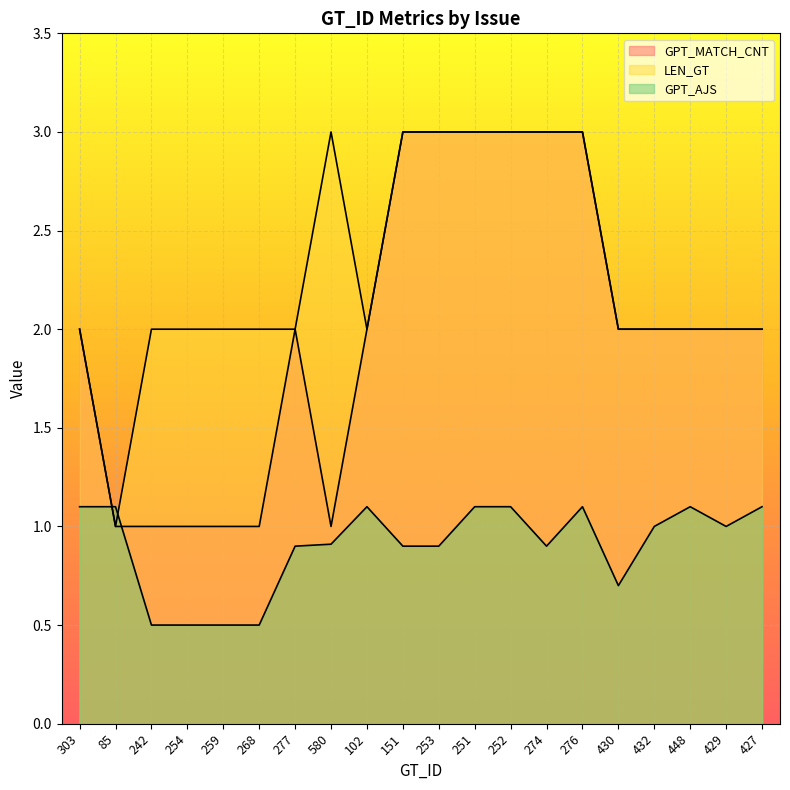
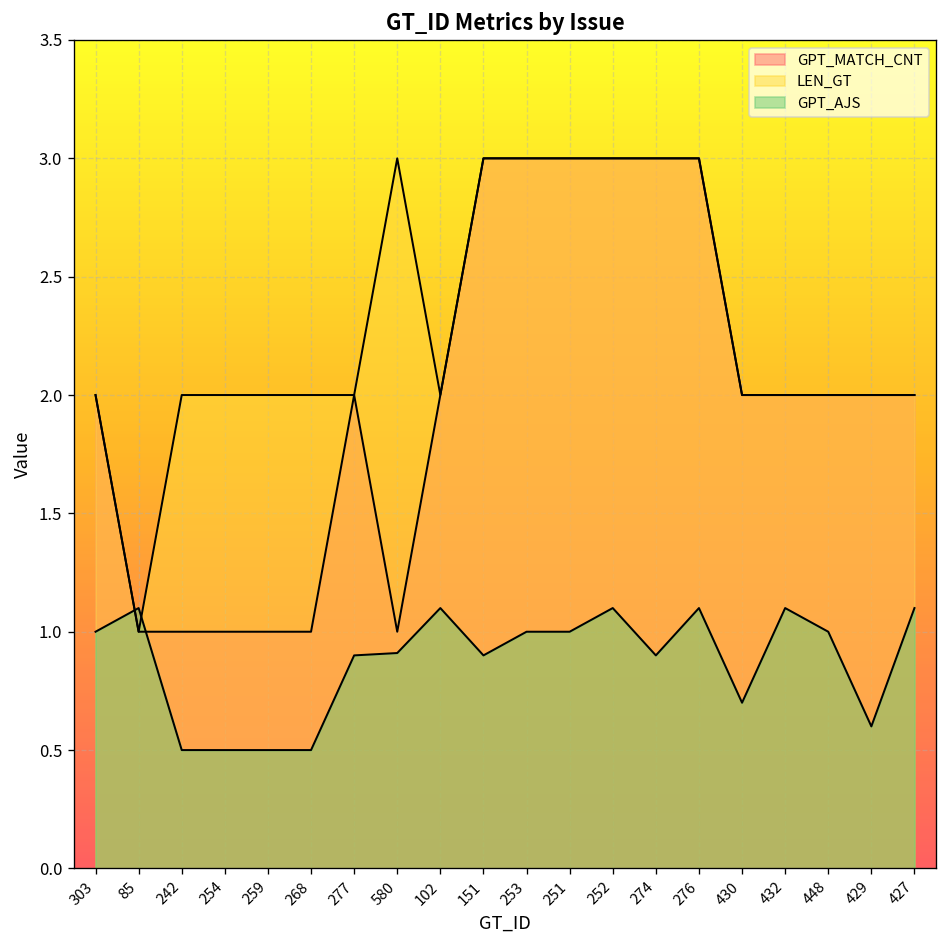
  {
    "GPT_MATCH_CNT": {
      "242": 1.0,
      "254": 1.0,
      "259": 1.0,
      "268": 1.0,
      "580": 1.0
    },
    "LEN_GT": {
      "242": 2.0,
      "254": 2.0,
      "259": 2.0,
      "268": 2.0,
      "580": 3.0
    },
    "GPT_AJS": {
-     "303": 1.1,
+     "303": 1.0,
      "85": 1.1,
      "242": 0.5,
      "254": 0.5,
      "259": 0.5,
      "268": 0.5,
      "277": 0.9,
      "580": 0.9,
      "102": 1.1,
      "151": 0.9,
-     "253": 0.9,
-     "251": 1.1,
+     "253": 1.0,
+     "251": 1.0,
      "252": 1.1,
      "274": 0.9,
      "276": 1.1,
      "430": 0.7,
-     "432": 1.0,
-     "448": 1.1,
-     "429": 1.0,
+     "432": 1.1,
+     "448": 1.0,
+     "429": 0.6,
      "427": 1.1
    }
  }
